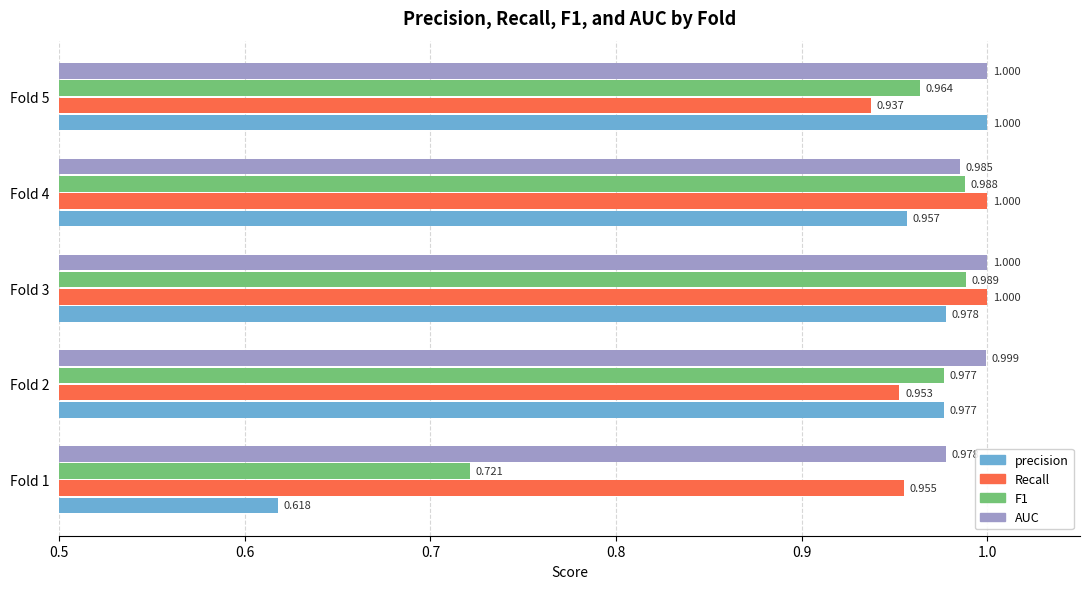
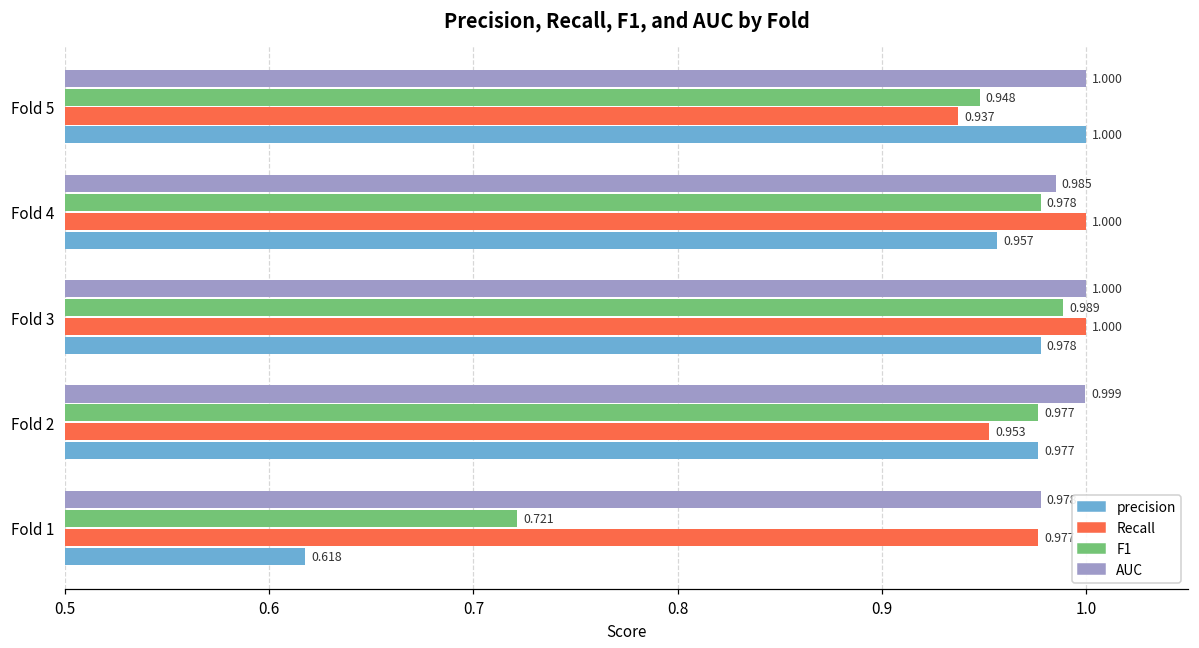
  {
    "Recall": {
      "Fold 5": 0.937,
      "Fold 4": 1.000,
      "Fold 3": 1.000,
      "Fold 2": 0.953,
-     "Fold 1": 0.955
+     "Fold 1": 0.977
    },
    "F1": {
-     "Fold 5": 0.964,
-     "Fold 4": 0.988,
+     "Fold 5": 0.948,
+     "Fold 4": 0.978,
      "Fold 3": 0.989,
      "Fold 2": 0.977,
      "Fold 1": 0.721
    }
  }
